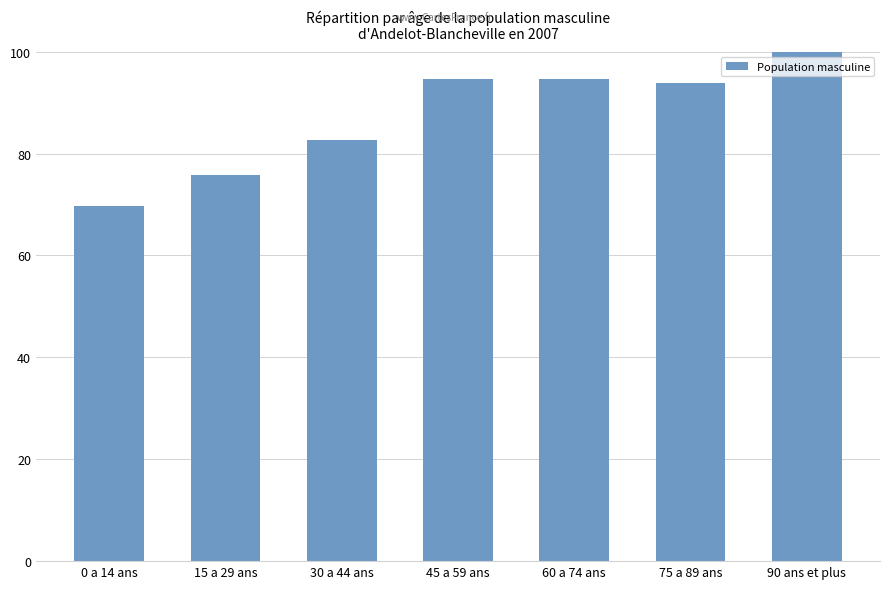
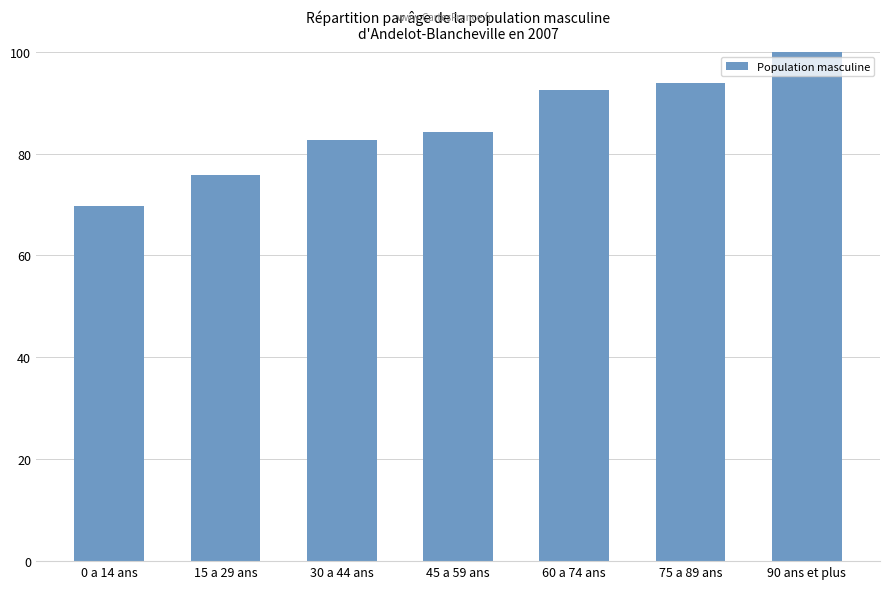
  {
    "0 a 14 ans": 70,
    "15 a 29 ans": 76,
    "30 a 44 ans": 83,
-   "45 a 59 ans": 95,
-   "60 a 74 ans": 95,
+   "45 a 59 ans": 84,
+   "60 a 74 ans": 93,
    "75 a 89 ans": 94,
    "90 ans et plus": 100
  }
